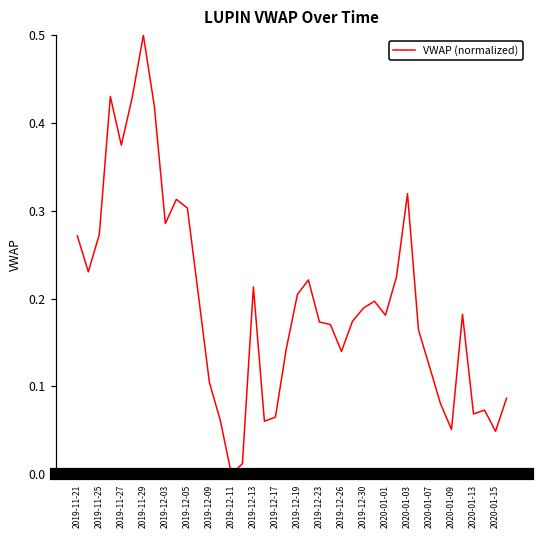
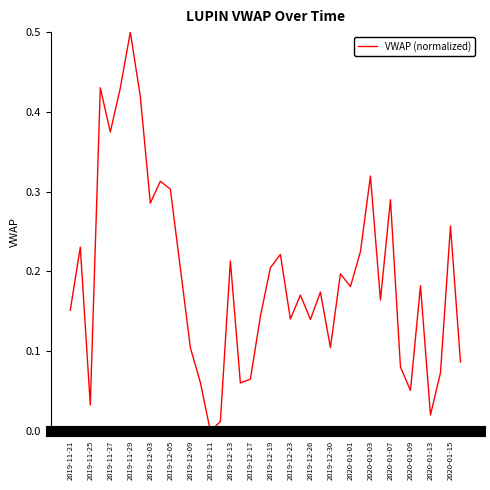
  {
-   "2019-11-21": 0.27,
-   "2019-11-25": 0.27,
+   "2019-11-21": 0.15,
+   "2019-11-25": 0.03,
    "2019-11-27": 0.37,
    "2019-11-29": 0.50,
    "2019-12-03": 0.29,
    "2019-12-05": 0.30,
    "2019-12-09": 0.10,
    "2019-12-11": 0.00,
    "2019-12-13": 0.21,
    "2019-12-17": 0.06,
    "2019-12-19": 0.20,
-   "2019-12-23": 0.17,
+   "2019-12-23": 0.14,
    "2019-12-26": 0.14,
-   "2019-12-30": 0.19,
+   "2019-12-30": 0.10,
    "2020-01-01": 0.18,
    "2020-01-03": 0.32,
-   "2020-01-07": 0.12,
+   "2020-01-07": 0.29,
    "2020-01-09": 0.05,
-   "2020-01-13": 0.07,
-   "2020-01-15": 0.05
+   "2020-01-13": 0.02,
+   "2020-01-15": 0.26
  }
